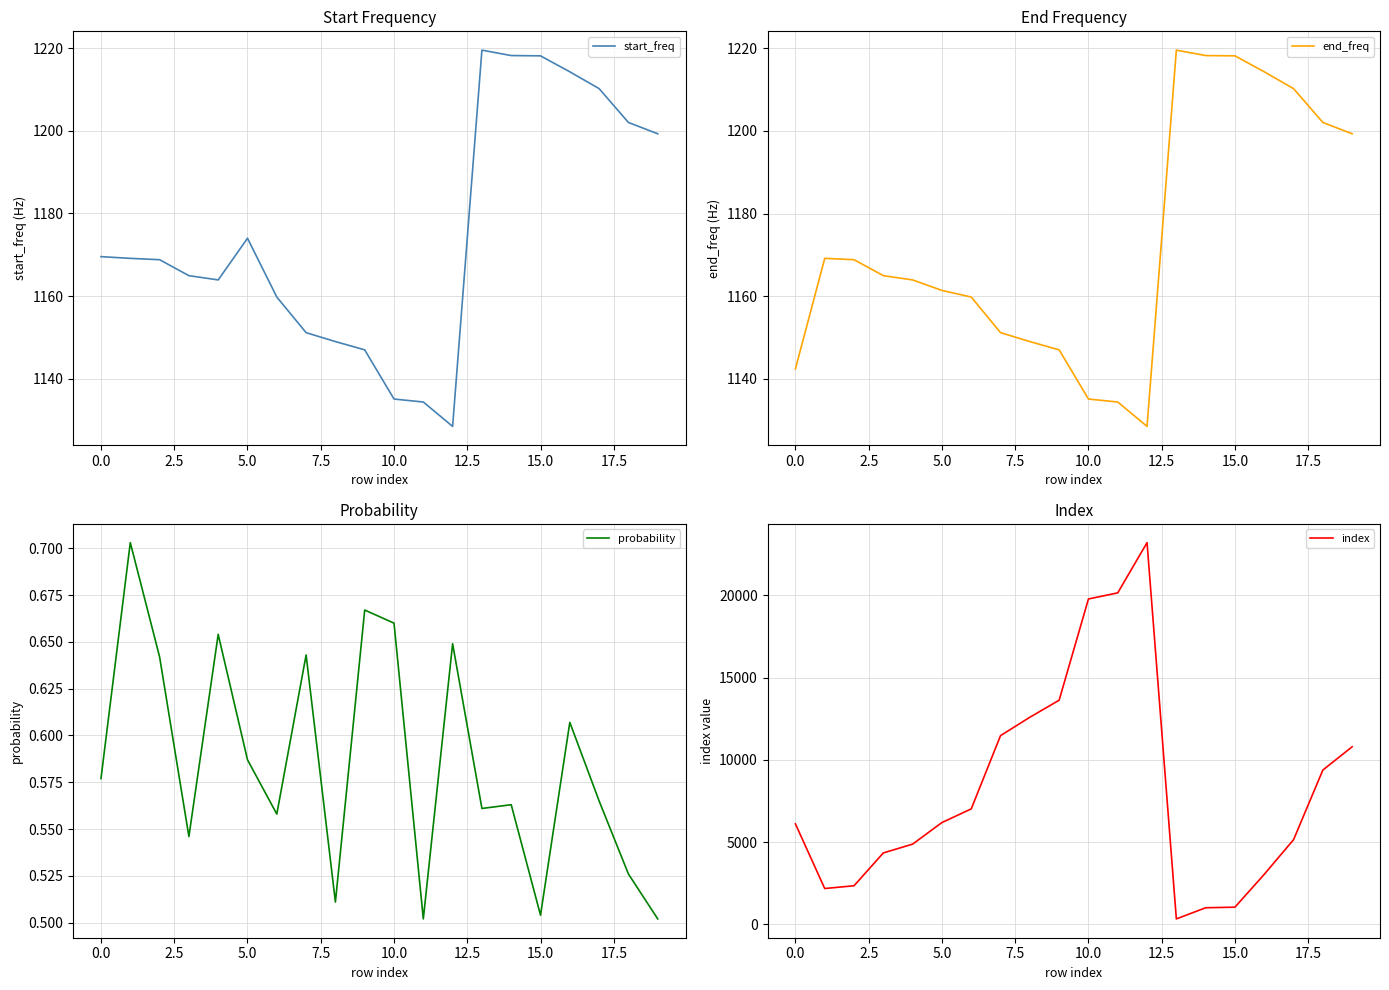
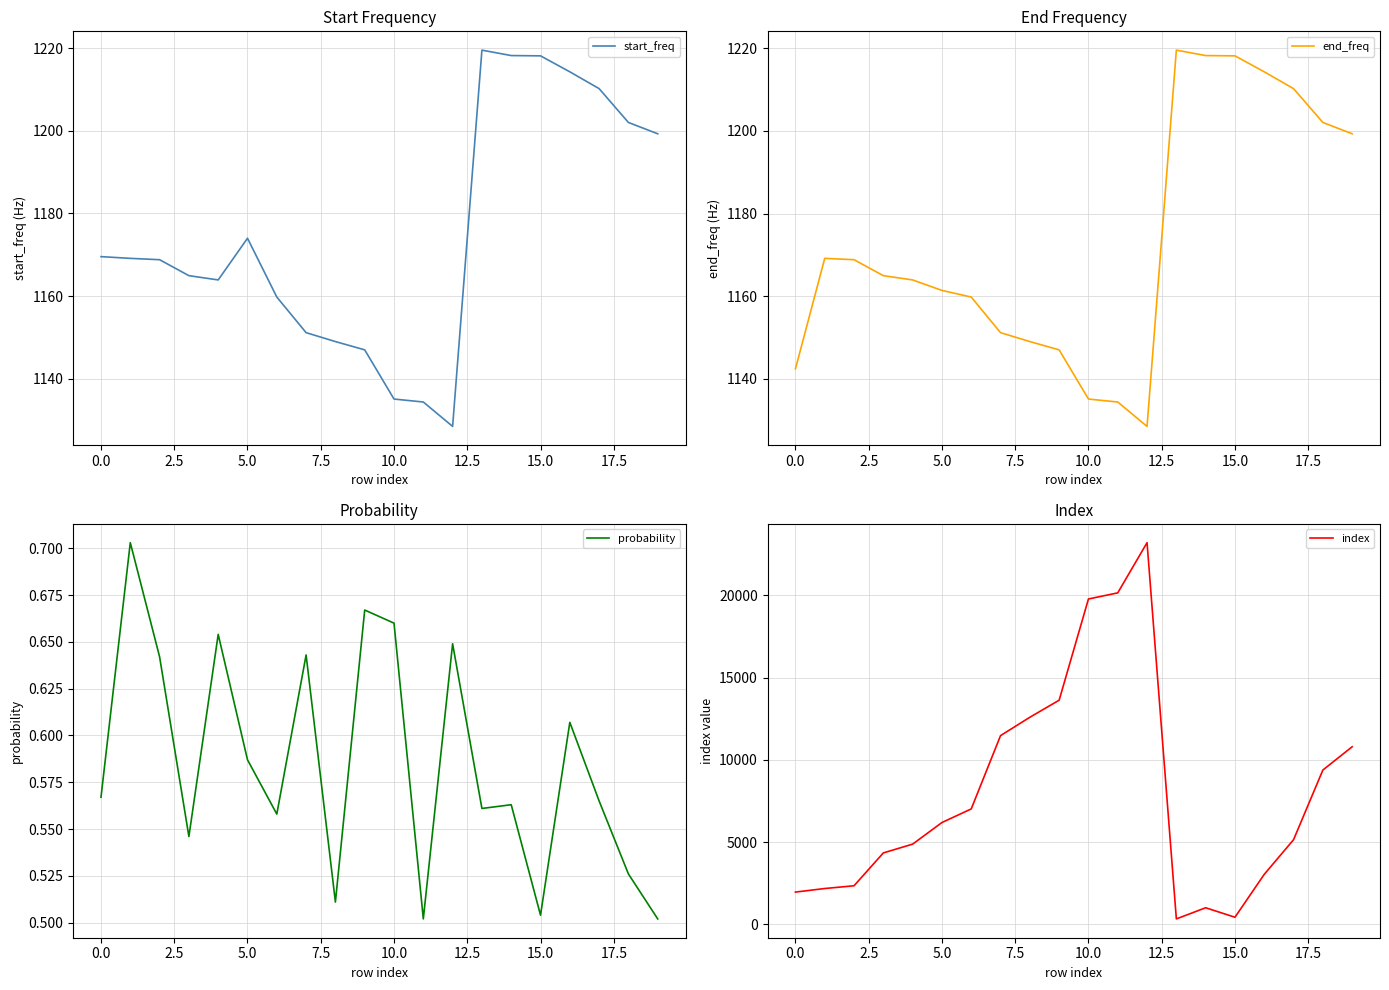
  {
    "Start Frequency": {
      "0.0": 1170,
      "5.0": 1174,
      "10.0": 1135,
      "15.0": 1218
    },
    "End Frequency": {
      "0.0": 1142,
      "5.0": 1161,
      "10.0": 1135,
      "15.0": 1218
    },
    "Probability": {
-     "0.0": 0.577,
+     "0.0": 0.567,
      "5.0": 0.587,
      "10.0": 0.660,
      "15.0": 0.504
    },
    "Index": {
-     "0.0": 6100,
+     "0.0": 2000,
      "5.0": 6200,
      "10.0": 19800,
-     "15.0": 1000
+     "15.0": 400
    }
  }
